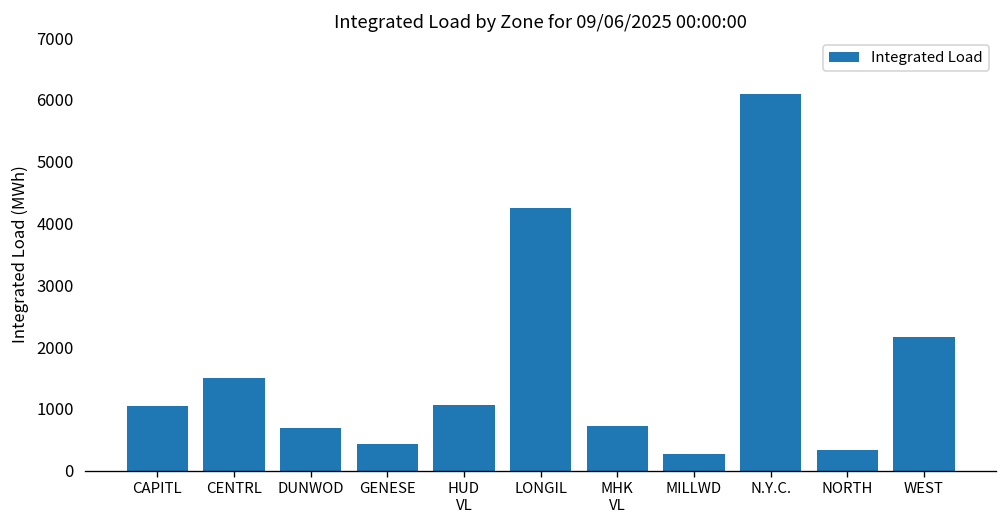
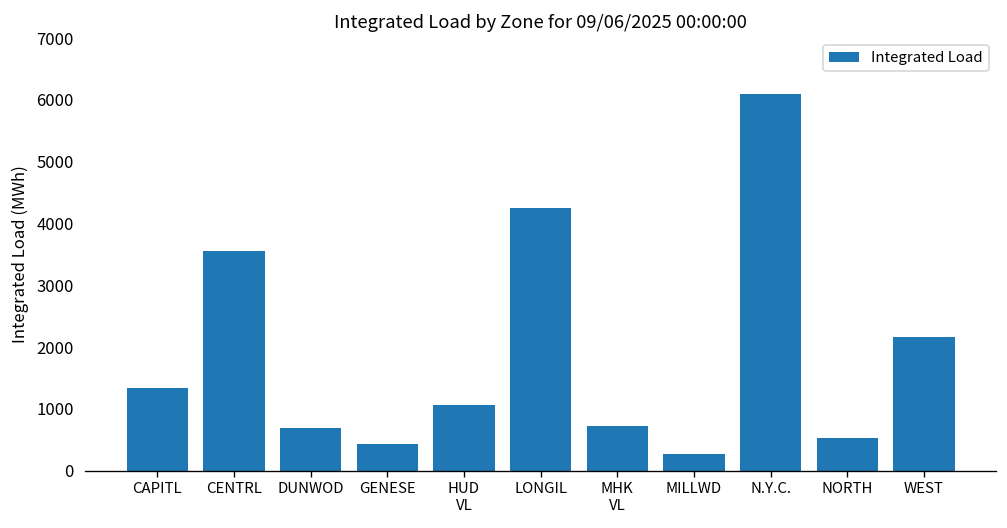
  {
-   "CAPITL": 1000,
-   "CENTRL": 1500,
+   "CAPITL": 1300,
+   "CENTRL": 3600,
    "DUNWOD": 700,
    "GENESE": 400,
    "HUD VL": 1100,
    "LONGIL": 4300,
    "MHK VL": 700,
    "MILLWD": 300,
    "N.Y.C.": 6100,
-   "NORTH": 300,
+   "NORTH": 500,
    "WEST": 2200
  }
